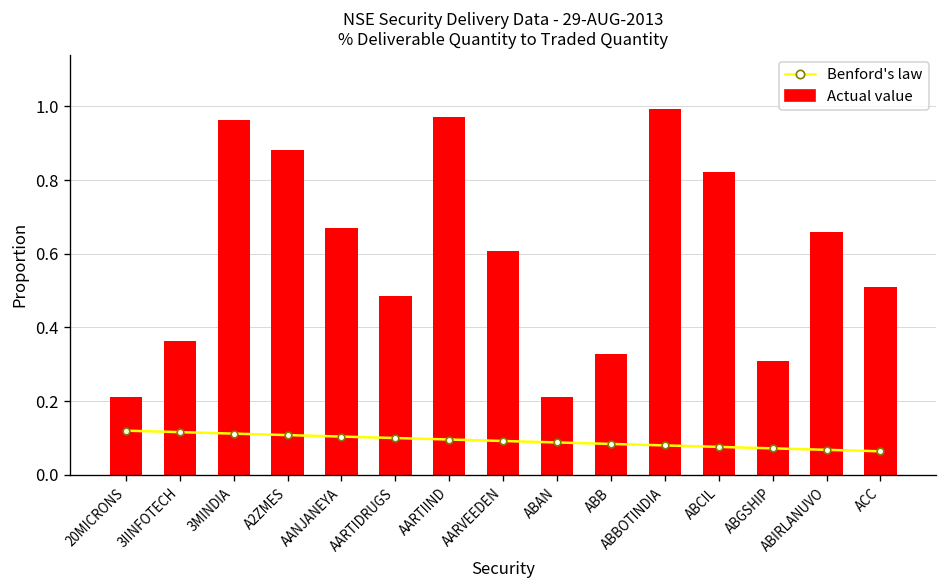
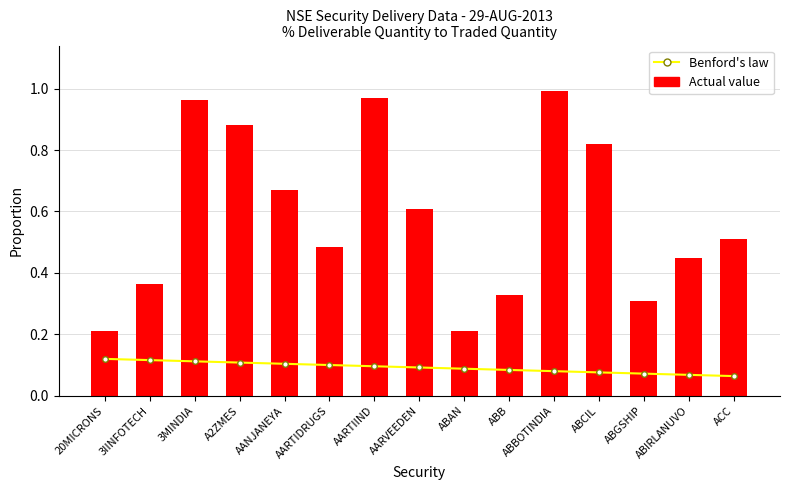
  {
    "Benford's law": {
      "20MICRONS": 0.12,
      "3IINFOTECH": 0.12,
      "3MINDIA": 0.11,
      "A2ZMES": 0.11,
      "AANJANEYA": 0.10,
      "AARTIDRUGS": 0.10,
      "AARTIIND": 0.10,
      "AARVEEDEN": 0.09,
      "ABAN": 0.09,
      "ABB": 0.08,
      "ABBOTINDIA": 0.08,
      "ABCIL": 0.08,
      "ABGSHIP": 0.07,
      "ABIRLANUVO": 0.07,
      "ACC": 0.06
    },
    "Actual value": {
      "20MICRONS": 0.21,
      "3IINFOTECH": 0.36,
      "3MINDIA": 0.96,
      "A2ZMES": 0.88,
      "AANJANEYA": 0.67,
      "AARTIDRUGS": 0.49,
      "AARTIIND": 0.97,
      "AARVEEDEN": 0.61,
      "ABAN": 0.21,
      "ABB": 0.33,
      "ABBOTINDIA": 0.99,
      "ABCIL": 0.82,
      "ABGSHIP": 0.31,
-     "ABIRLANUVO": 0.66,
+     "ABIRLANUVO": 0.45,
      "ACC": 0.51
    }
  }
